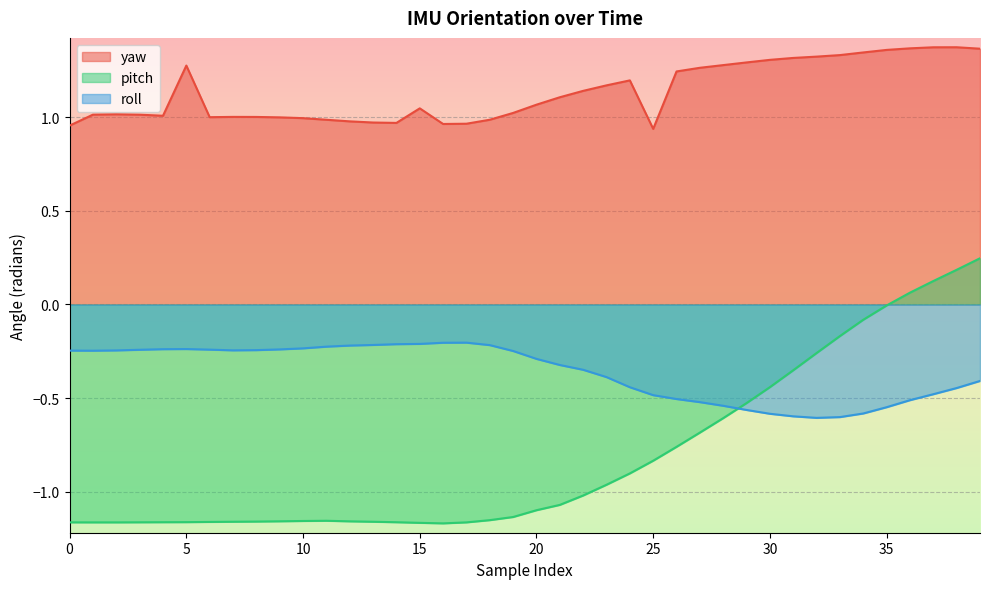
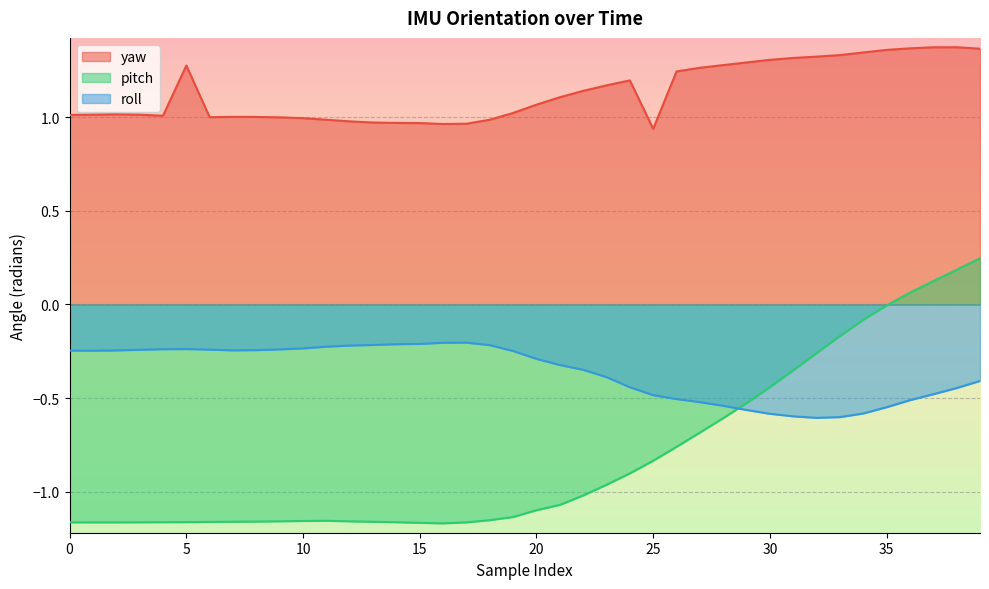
  {
    "yaw": {
-     "0": 0.96,
+     "0": 1.01,
      "5": 1.28,
      "10": 1.00,
-     "15": 1.05,
+     "15": 0.97,
      "20": 1.07,
      "25": 0.94,
      "30": 1.31,
      "35": 1.36
    }
  }
